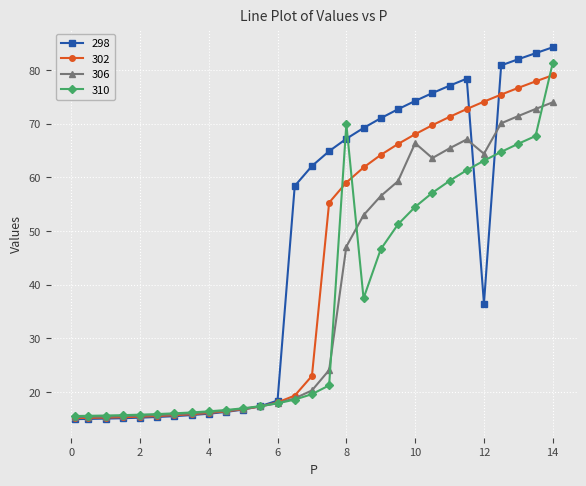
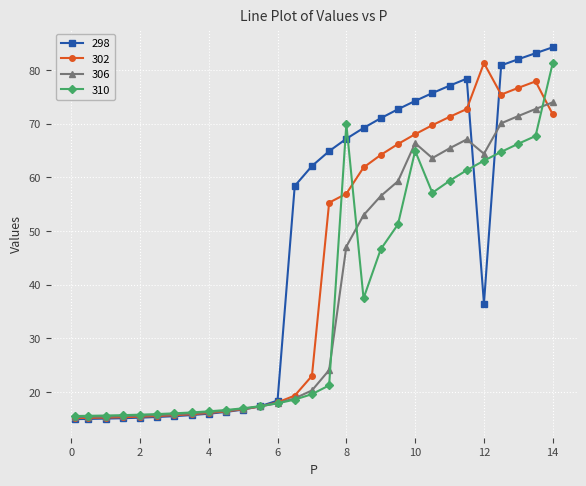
  {
    "298": {
      "8": 67,
      "10": 74,
      "12": 36,
      "14": 84
    },
    "302": {
-     "8": 59,
+     "8": 57,
      "10": 68,
-     "12": 74,
-     "14": 79
+     "12": 81,
+     "14": 72
    },
    "306": {
      "8": 47,
      "10": 66,
      "12": 64,
      "14": 74
    },
    "310": {
      "8": 70,
-     "10": 54,
+     "10": 65,
      "12": 63,
      "14": 81
    }
  }
